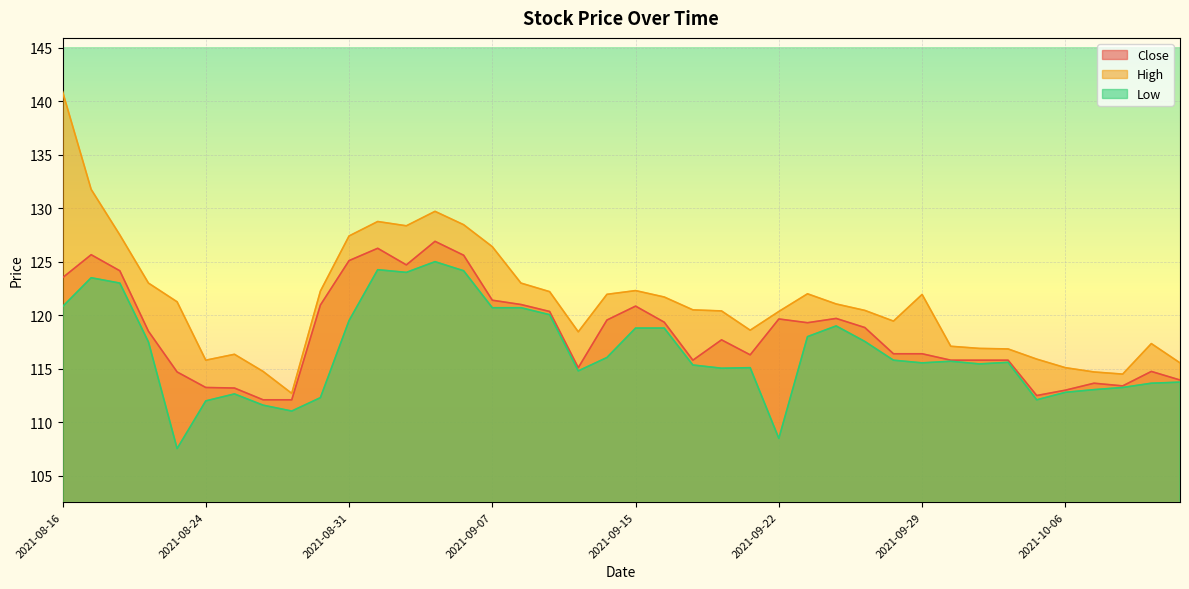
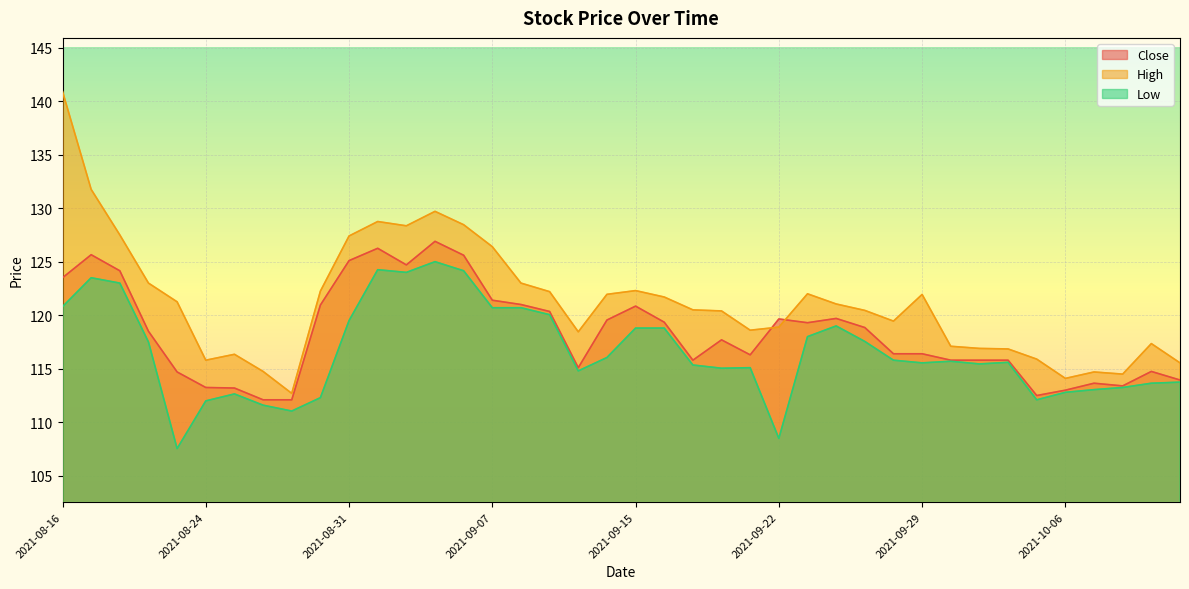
  {
    "Close": {
      "2021-08-16": 123.5,
      "2021-08-24": 113.3,
      "2021-08-31": 125.1,
      "2021-09-07": 121.4,
      "2021-09-15": 120.9,
      "2021-09-22": 119.7,
      "2021-09-29": 116.4
    },
    "High": {
      "2021-08-16": 140.9,
      "2021-08-24": 115.8,
      "2021-08-31": 127.4,
      "2021-09-07": 126.4,
      "2021-09-15": 122.3,
-     "2021-09-22": 120.4,
+     "2021-09-22": 118.9,
      "2021-09-29": 121.9,
-     "2021-10-06": 115.1
+     "2021-10-06": 114.1
    },
    "Low": {
      "2021-08-16": 120.8,
      "2021-08-24": 112.0,
      "2021-08-31": 119.5,
      "2021-09-07": 120.7,
      "2021-09-15": 118.8,
      "2021-09-22": 108.5,
      "2021-09-29": 115.6
    }
  }
